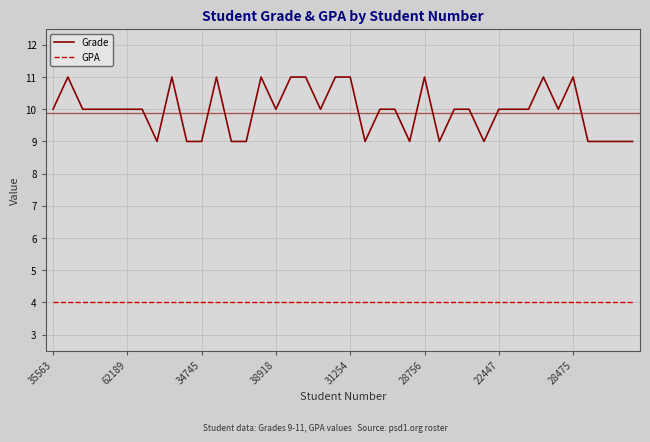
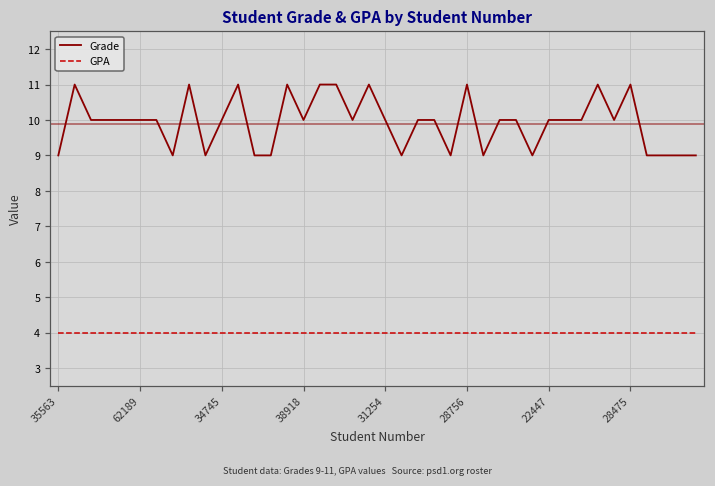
  {
    "Grade": {
-     "35563": 10,
+     "35563": 9,
      "62189": 10,
-     "34745": 9,
+     "34745": 10,
      "38918": 10,
-     "31254": 11,
+     "31254": 10,
      "28756": 11,
      "22447": 10,
      "28475": 11
    },
    "GPA": {
      "35563": 4,
      "62189": 4,
      "34745": 4,
      "38918": 4,
      "31254": 4,
      "28756": 4,
      "22447": 4,
      "28475": 4
    }
  }
